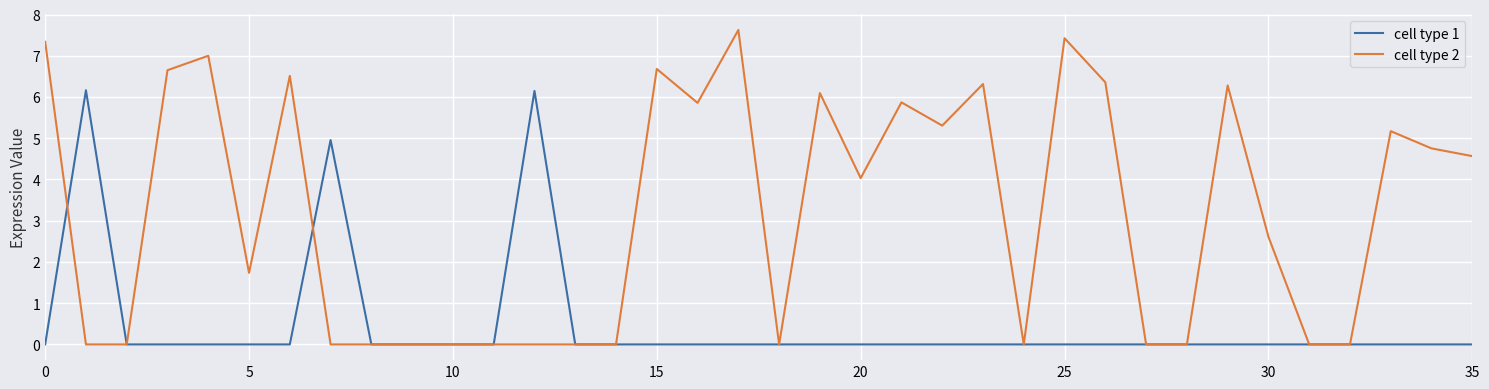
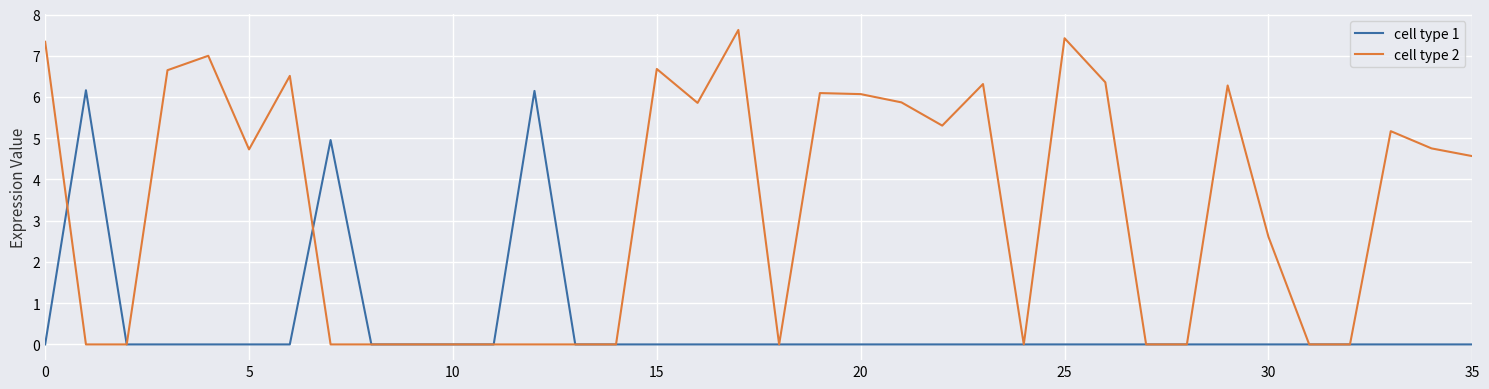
  {
    "cell type 1": {
      "0": 0.0,
      "5": 0.0,
      "15": 0.0,
      "20": 0.0,
      "25": 0.0,
      "30": 0.0,
      "35": 0.0
    },
    "cell type 2": {
      "0": 7.3,
-     "5": 1.7,
+     "5": 4.7,
      "15": 6.7,
-     "20": 4.0,
+     "20": 6.1,
      "25": 7.4,
      "30": 2.6,
      "35": 4.6
    }
  }
